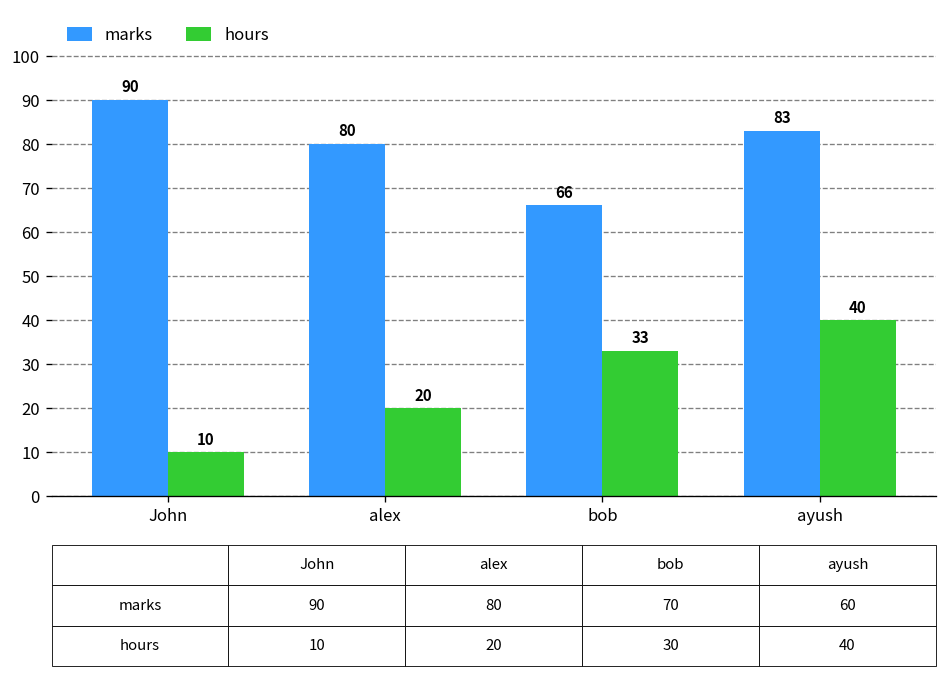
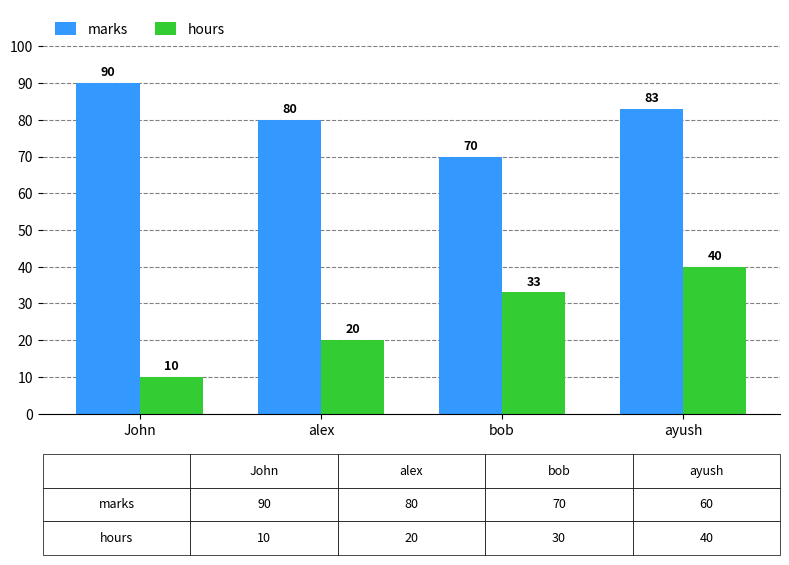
  {
    "marks": {
      "John": 90,
      "alex": 80,
-     "bob": 66,
+     "bob": 70,
      "ayush": 83
    },
    "hours": {
      "John": 10,
      "alex": 20,
      "bob": 33,
      "ayush": 40
    }
  }
